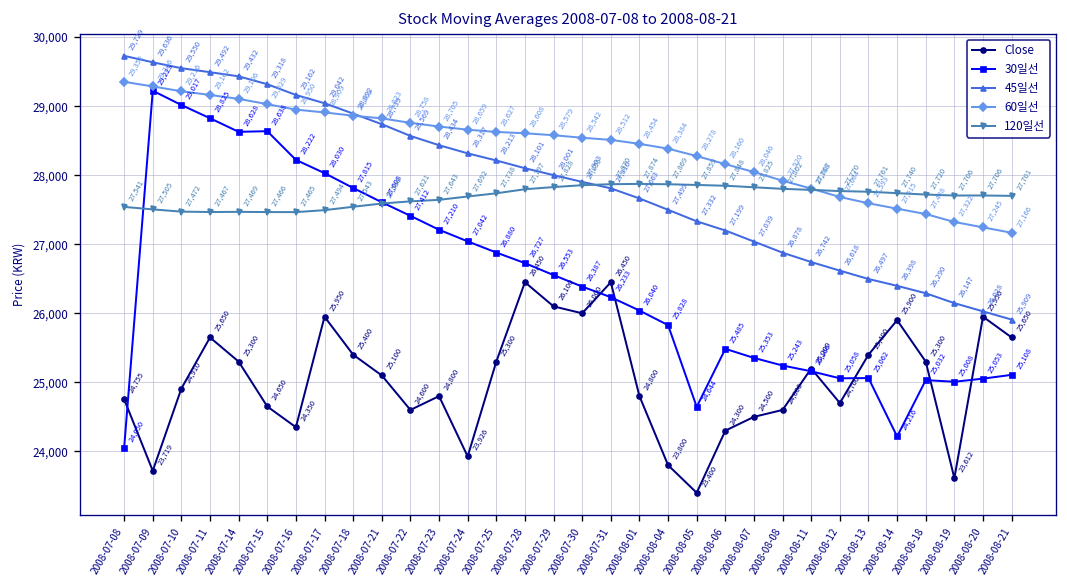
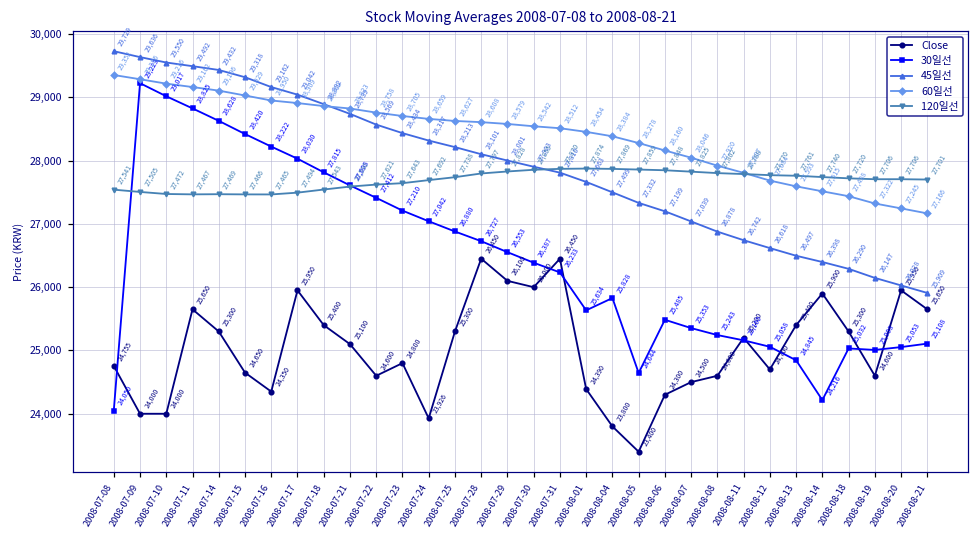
  {
    "Close": {
      "2008-07-08": "24,755",
-     "2008-07-09": "23,719",
-     "2008-07-10": "24,910",
+     "2008-07-09": "24,000",
+     "2008-07-10": "24,000",
      "2008-07-11": "25,650",
      "2008-07-14": "25,300",
      "2008-07-15": "24,650",
      "2008-07-16": "24,350",
      "2008-07-17": "25,950",
      "2008-07-18": "25,400",
      "2008-07-21": "25,100",
      "2008-07-22": "24,600",
      "2008-07-23": "24,800",
      "2008-07-24": "23,926",
      "2008-07-25": "25,300",
      "2008-07-29": "26,100",
      "2008-07-30": "26,000",
-     "2008-08-01": "24,800",
+     "2008-08-01": "24,390",
      "2008-08-04": "23,800",
      "2008-08-05": "23,400",
      "2008-08-06": "24,300",
      "2008-08-07": "24,500",
      "2008-08-08": "24,600",
      "2008-08-12": "24,700",
      "2008-08-13": "25,400",
      "2008-08-14": "25,900",
-     "2008-08-19": "23,612"
+     "2008-08-19": "24,600"
    },
    "30일선": {
      "2008-07-08": "24,050",
      "2008-07-11": "28,825",
      "2008-07-14": "28,628",
-     "2008-07-15": "28,638",
+     "2008-07-15": "28,420",
      "2008-07-16": "28,222",
      "2008-07-17": "28,030",
      "2008-07-23": "27,210",
      "2008-07-24": "27,042",
      "2008-07-25": "26,880",
      "2008-07-29": "26,553",
      "2008-07-30": "26,387",
-     "2008-08-01": "26,040",
+     "2008-08-01": "25,634",
      "2008-08-04": "25,828",
      "2008-08-05": "24,644",
      "2008-08-06": "25,485",
      "2008-08-07": "25,353",
      "2008-08-08": "25,243",
      "2008-08-12": "25,058",
-     "2008-08-13": "25,062",
+     "2008-08-13": "24,845",
      "2008-08-14": "24,216",
      "2008-08-19": "25,008",
      "2008-08-20": "25,053",
      "2008-08-21": "25,108"
    }
  }
